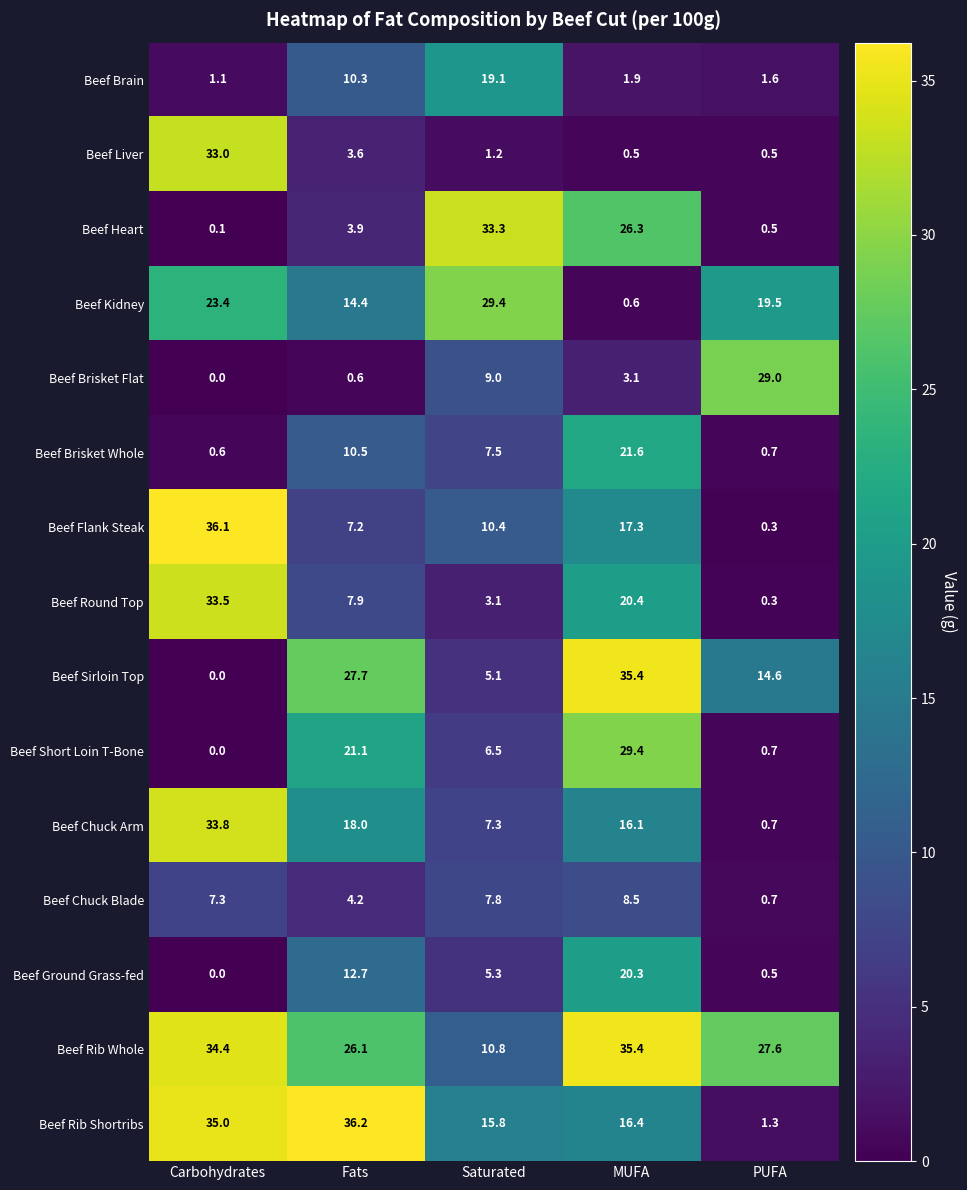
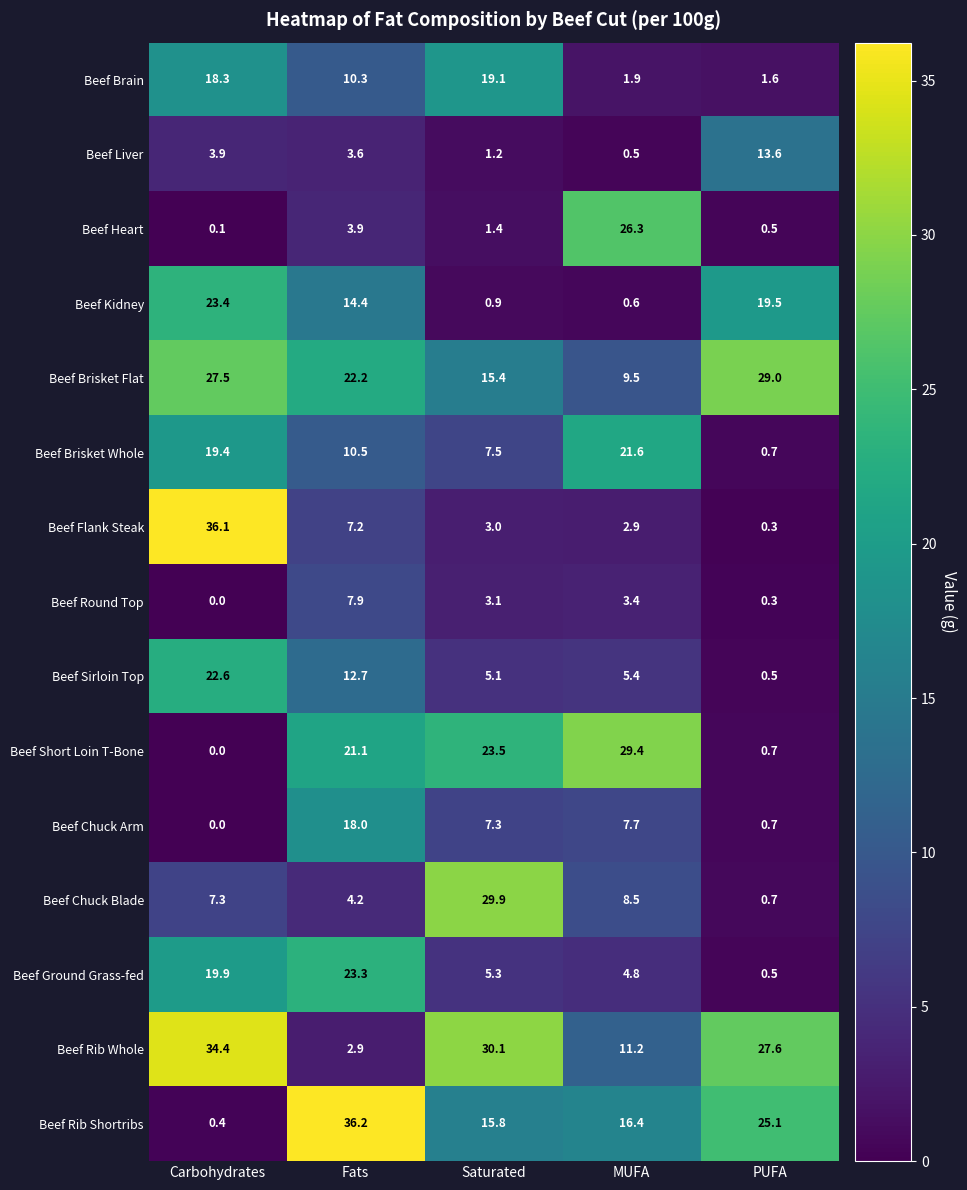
  {
    "Beef Brain": {
-     "Carbohydrates": 1.1,
+     "Carbohydrates": 18.3,
      "Fats": 10.3,
      "Saturated": 19.1,
      "MUFA": 1.9,
      "PUFA": 1.6
    },
    "Beef Liver": {
-     "Carbohydrates": 33.0,
+     "Carbohydrates": 3.9,
      "Fats": 3.6,
      "Saturated": 1.2,
      "MUFA": 0.5,
-     "PUFA": 0.5
+     "PUFA": 13.6
    },
    "Beef Heart": {
      "Carbohydrates": 0.1,
      "Fats": 3.9,
-     "Saturated": 33.3,
+     "Saturated": 1.4,
      "MUFA": 26.3,
      "PUFA": 0.5
    },
    "Beef Kidney": {
      "Carbohydrates": 23.4,
      "Fats": 14.4,
-     "Saturated": 29.4,
+     "Saturated": 0.9,
      "MUFA": 0.6,
      "PUFA": 19.5
    },
    "Beef Brisket Flat": {
-     "Carbohydrates": 0.0,
-     "Fats": 0.6,
-     "Saturated": 9.0,
-     "MUFA": 3.1,
+     "Carbohydrates": 27.5,
+     "Fats": 22.2,
+     "Saturated": 15.4,
+     "MUFA": 9.5,
      "PUFA": 29.0
    },
    "Beef Brisket Whole": {
-     "Carbohydrates": 0.6,
+     "Carbohydrates": 19.4,
      "Fats": 10.5,
      "Saturated": 7.5,
      "MUFA": 21.6,
      "PUFA": 0.7
    },
    "Beef Flank Steak": {
      "Carbohydrates": 36.1,
      "Fats": 7.2,
-     "Saturated": 10.4,
-     "MUFA": 17.3,
+     "Saturated": 3.0,
+     "MUFA": 2.9,
      "PUFA": 0.3
    },
    "Beef Round Top": {
-     "Carbohydrates": 33.5,
+     "Carbohydrates": 0.0,
      "Fats": 7.9,
      "Saturated": 3.1,
-     "MUFA": 20.4,
+     "MUFA": 3.4,
      "PUFA": 0.3
    },
    "Beef Sirloin Top": {
-     "Carbohydrates": 0.0,
-     "Fats": 27.7,
+     "Carbohydrates": 22.6,
+     "Fats": 12.7,
      "Saturated": 5.1,
-     "MUFA": 35.4,
-     "PUFA": 14.6
+     "MUFA": 5.4,
+     "PUFA": 0.5
    },
    "Beef Short Loin T-Bone": {
      "Carbohydrates": 0.0,
      "Fats": 21.1,
-     "Saturated": 6.5,
+     "Saturated": 23.5,
      "MUFA": 29.4,
      "PUFA": 0.7
    },
    "Beef Chuck Arm": {
-     "Carbohydrates": 33.8,
+     "Carbohydrates": 0.0,
      "Fats": 18.0,
      "Saturated": 7.3,
-     "MUFA": 16.1,
+     "MUFA": 7.7,
      "PUFA": 0.7
    },
    "Beef Chuck Blade": {
      "Carbohydrates": 7.3,
      "Fats": 4.2,
-     "Saturated": 7.8,
+     "Saturated": 29.9,
      "MUFA": 8.5,
      "PUFA": 0.7
    },
    "Beef Ground Grass-fed": {
-     "Carbohydrates": 0.0,
-     "Fats": 12.7,
+     "Carbohydrates": 19.9,
+     "Fats": 23.3,
      "Saturated": 5.3,
-     "MUFA": 20.3,
+     "MUFA": 4.8,
      "PUFA": 0.5
    },
    "Beef Rib Whole": {
      "Carbohydrates": 34.4,
-     "Fats": 26.1,
-     "Saturated": 10.8,
-     "MUFA": 35.4,
+     "Fats": 2.9,
+     "Saturated": 30.1,
+     "MUFA": 11.2,
      "PUFA": 27.6
    },
    "Beef Rib Shortribs": {
-     "Carbohydrates": 35.0,
+     "Carbohydrates": 0.4,
      "Fats": 36.2,
      "Saturated": 15.8,
      "MUFA": 16.4,
-     "PUFA": 1.3
+     "PUFA": 25.1
    }
  }
